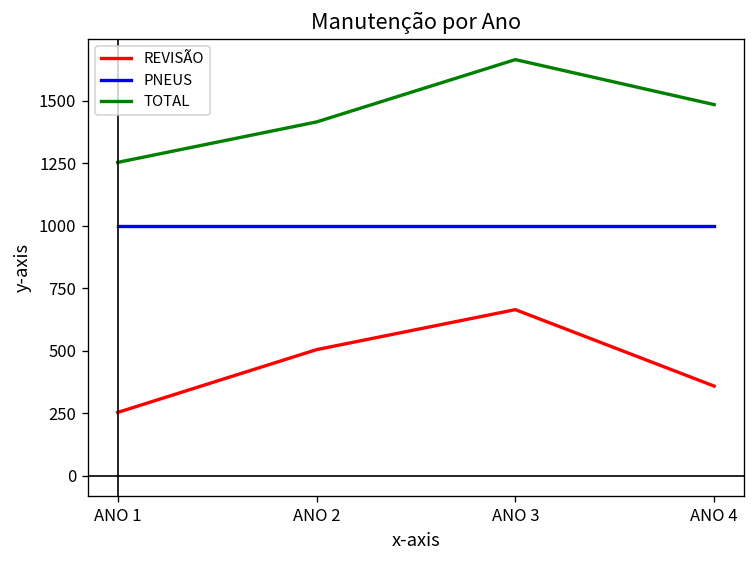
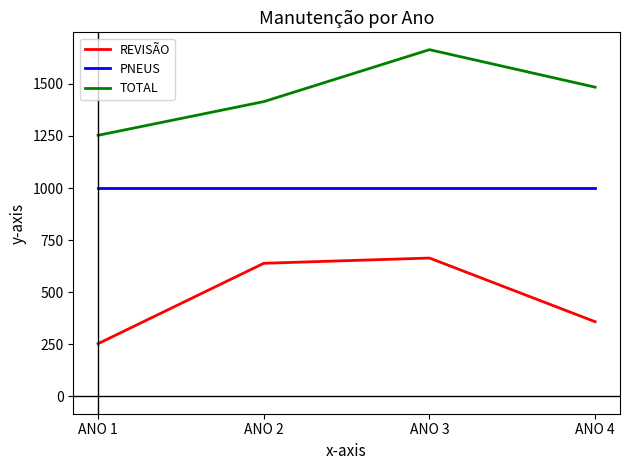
  {
    "REVISÃO": {
      "ANO 1": 250,
-     "ANO 2": 500,
+     "ANO 2": 640,
      "ANO 3": 660,
      "ANO 4": 360
    },
    "PNEUS": {
      "ANO 1": 1000,
      "ANO 2": 1000,
      "ANO 3": 1000,
      "ANO 4": 1000
    },
    "TOTAL": {
      "ANO 1": 1250,
      "ANO 2": 1410,
      "ANO 3": 1660,
      "ANO 4": 1480
    }
  }
